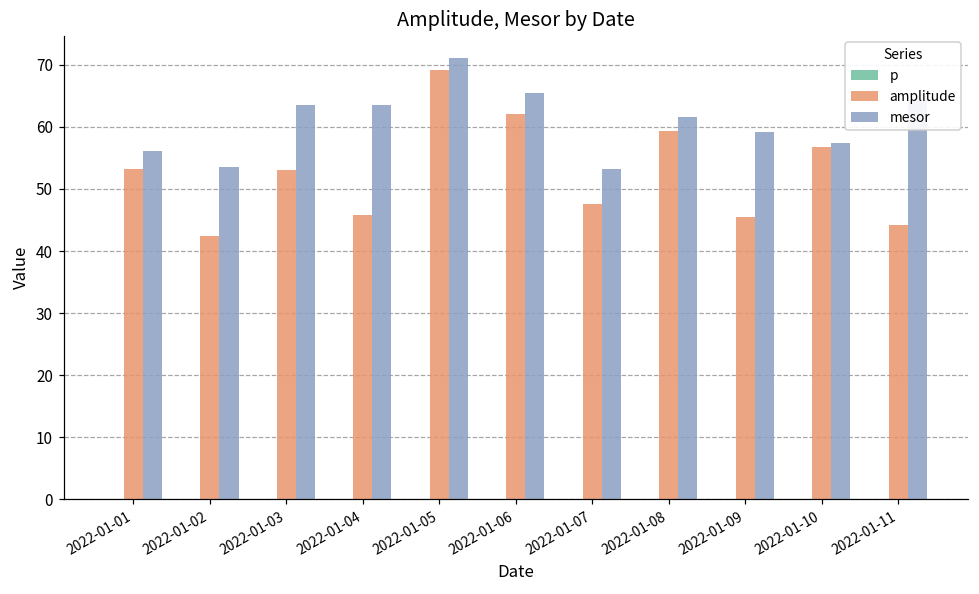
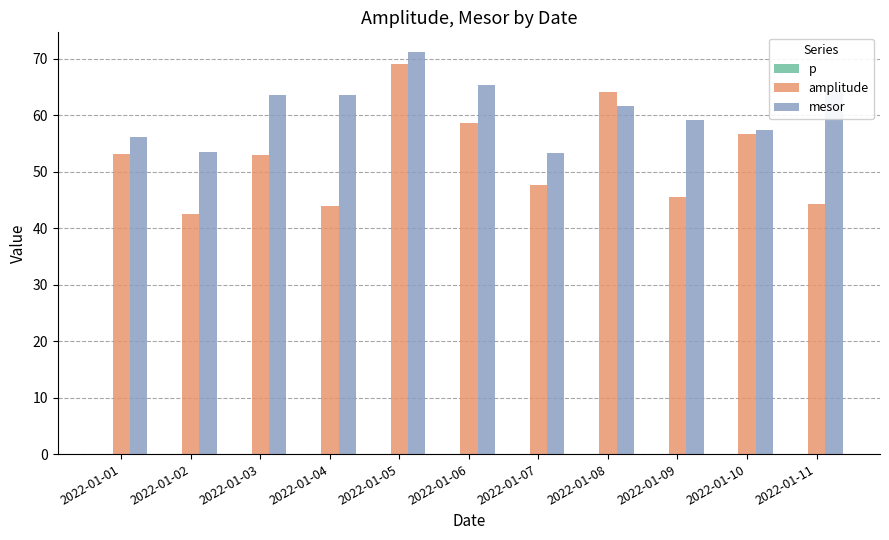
  {
    "amplitude": {
      "2022-01-01": 53,
      "2022-01-02": 42,
      "2022-01-03": 53,
-     "2022-01-04": 46,
+     "2022-01-04": 44,
      "2022-01-05": 69,
-     "2022-01-06": 62,
+     "2022-01-06": 59,
      "2022-01-07": 48,
-     "2022-01-08": 59,
+     "2022-01-08": 64,
      "2022-01-09": 45,
      "2022-01-10": 57,
      "2022-01-11": 44
    }
  }
